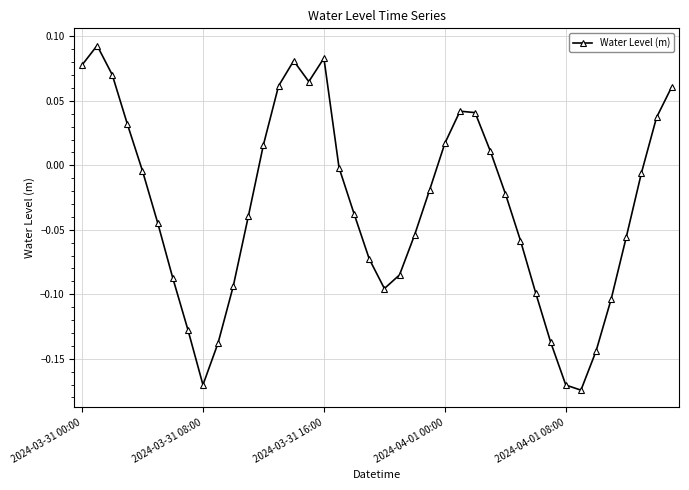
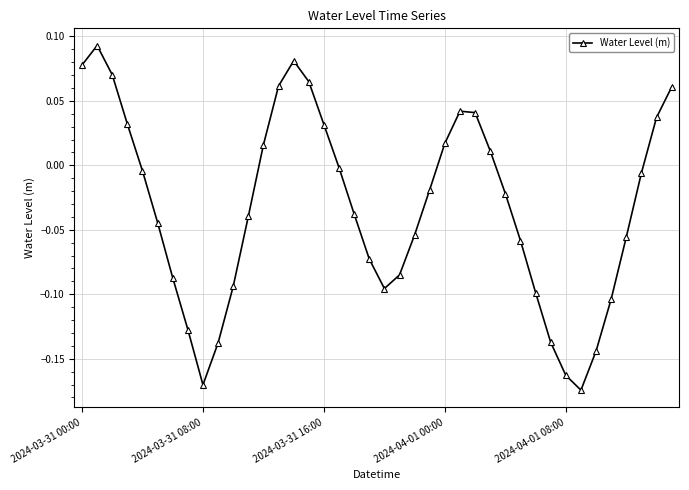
  {
    "2024-03-31 00:00": 0.078,
    "2024-03-31 08:00": -0.170,
-   "2024-03-31 16:00": 0.083,
+   "2024-03-31 16:00": 0.032,
    "2024-04-01 00:00": 0.017,
-   "2024-04-01 08:00": -0.170
+   "2024-04-01 08:00": -0.163
  }
